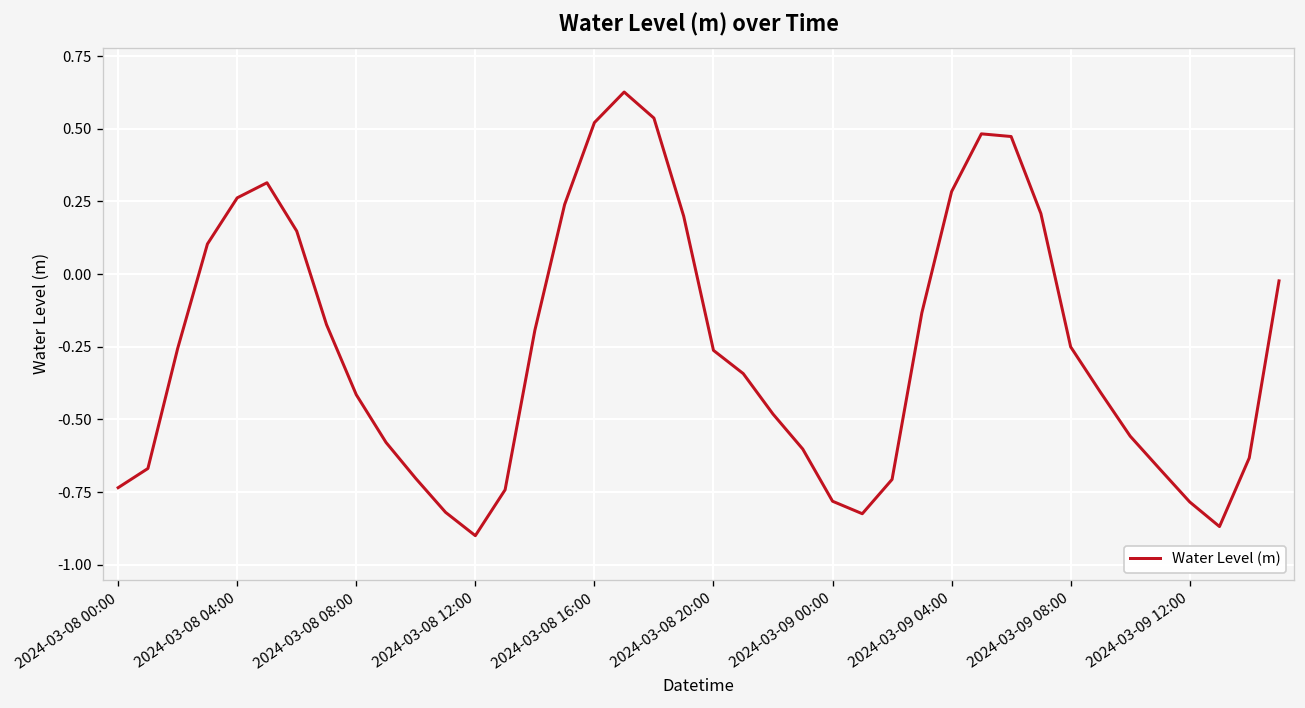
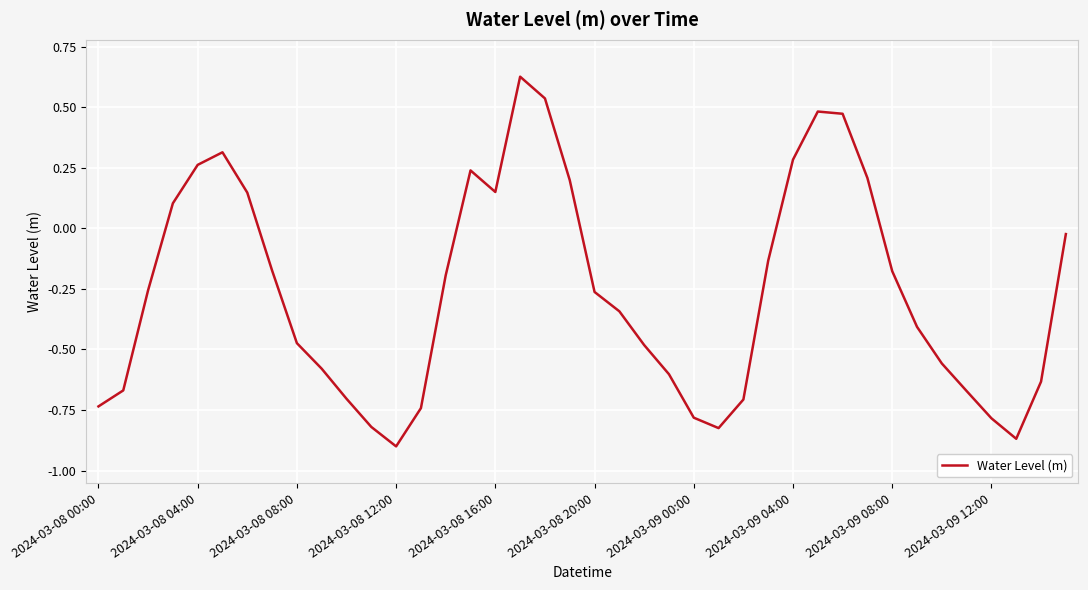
  {
    "2024-03-08 00:00": -0.74,
    "2024-03-08 04:00": 0.26,
-   "2024-03-08 08:00": -0.42,
+   "2024-03-08 08:00": -0.47,
    "2024-03-08 12:00": -0.90,
-   "2024-03-08 16:00": 0.52,
+   "2024-03-08 16:00": 0.15,
    "2024-03-08 20:00": -0.26,
    "2024-03-09 00:00": -0.78,
    "2024-03-09 04:00": 0.28,
-   "2024-03-09 08:00": -0.25,
+   "2024-03-09 08:00": -0.18,
    "2024-03-09 12:00": -0.78
  }
